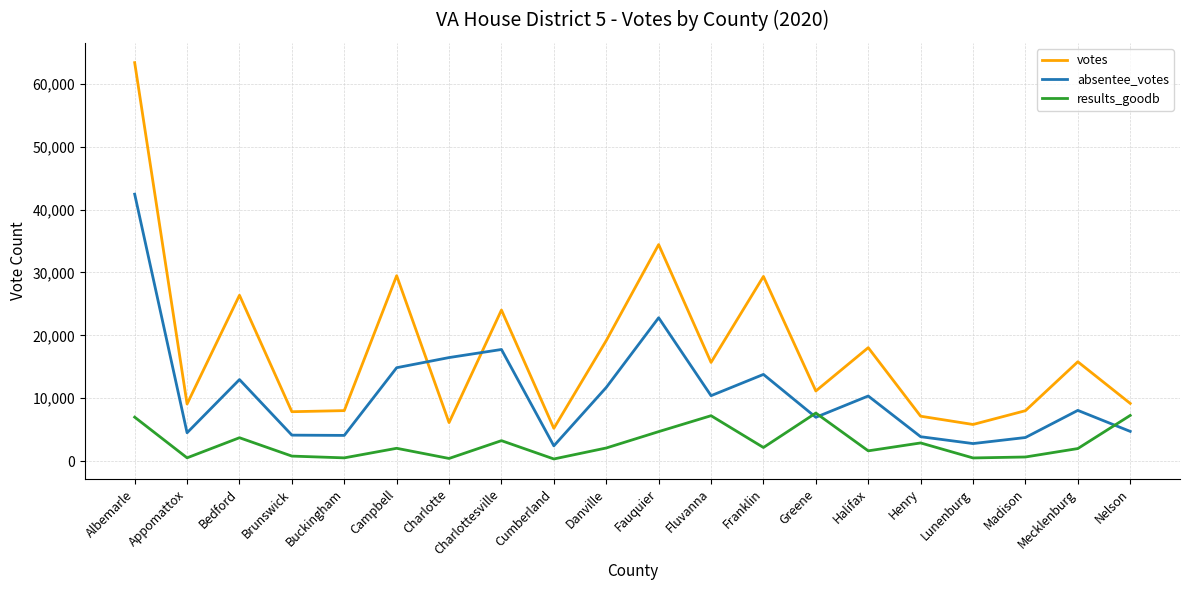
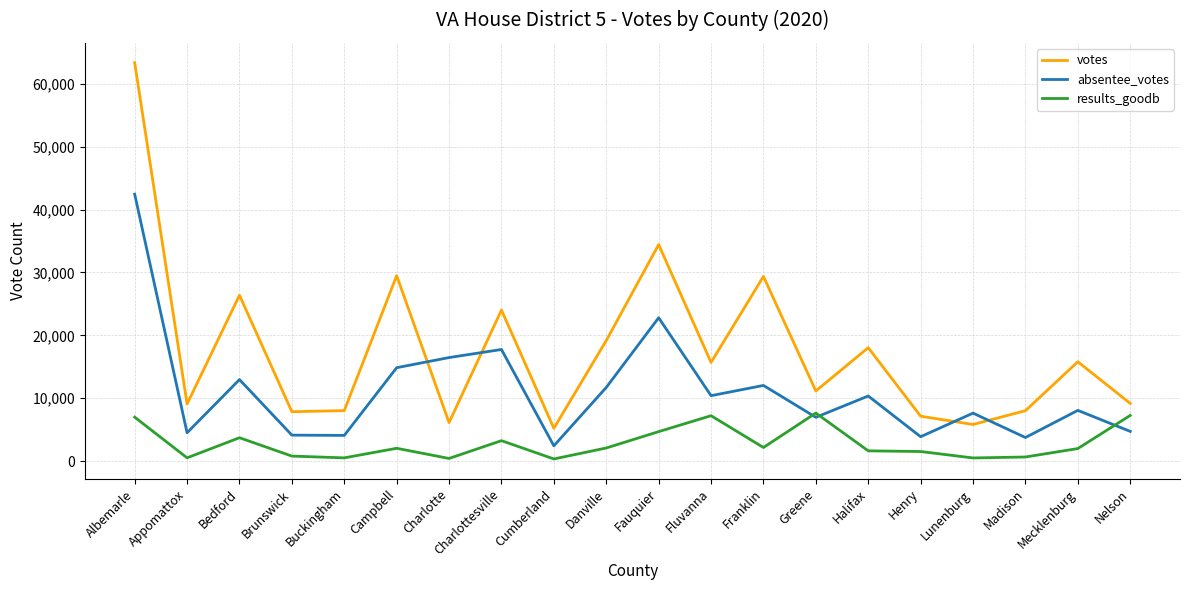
  {
    "votes": {
      "Albemarle": "63,000",
      "Appomattox": "9,000",
      "Bedford": "26,000",
      "Brunswick": "8,000",
      "Buckingham": "8,000",
      "Campbell": "29,000",
      "Charlotte": "6,000",
      "Charlottesville": "24,000",
      "Cumberland": "5,000",
      "Danville": "19,000",
      "Fauquier": "34,000",
      "Fluvanna": "16,000",
      "Franklin": "29,000",
      "Greene": "11,000",
      "Halifax": "18,000",
      "Henry": "7,000",
      "Lunenburg": "6,000",
      "Madison": "8,000",
      "Mecklenburg": "16,000",
      "Nelson": "9,000"
    },
    "absentee_votes": {
      "Albemarle": "42,000",
      "Appomattox": "5,000",
      "Bedford": "13,000",
      "Brunswick": "4,000",
      "Buckingham": "4,000",
      "Campbell": "15,000",
      "Charlotte": "16,000",
      "Charlottesville": "18,000",
      "Cumberland": "2,000",
      "Danville": "12,000",
      "Fauquier": "23,000",
      "Fluvanna": "10,000",
-     "Franklin": "14,000",
+     "Franklin": "12,000",
      "Greene": "7,000",
      "Halifax": "10,000",
      "Henry": "4,000",
-     "Lunenburg": "3,000",
+     "Lunenburg": "8,000",
      "Madison": "4,000",
      "Mecklenburg": "8,000",
      "Nelson": "5,000"
    },
    "results_goodb": {
      "Albemarle": "7,000",
      "Appomattox": "1,000",
      "Bedford": "4,000",
      "Brunswick": "1,000",
      "Buckingham": "1,000",
      "Campbell": "2,000",
      "Charlotte": "0",
      "Charlottesville": "3,000",
      "Cumberland": "0",
      "Danville": "2,000",
      "Fauquier": "5,000",
      "Fluvanna": "7,000",
      "Franklin": "2,000",
      "Greene": "8,000",
      "Halifax": "2,000",
-     "Henry": "3,000",
+     "Henry": "2,000",
      "Lunenburg": "1,000",
      "Madison": "1,000",
      "Mecklenburg": "2,000",
      "Nelson": "7,000"
    }
  }
